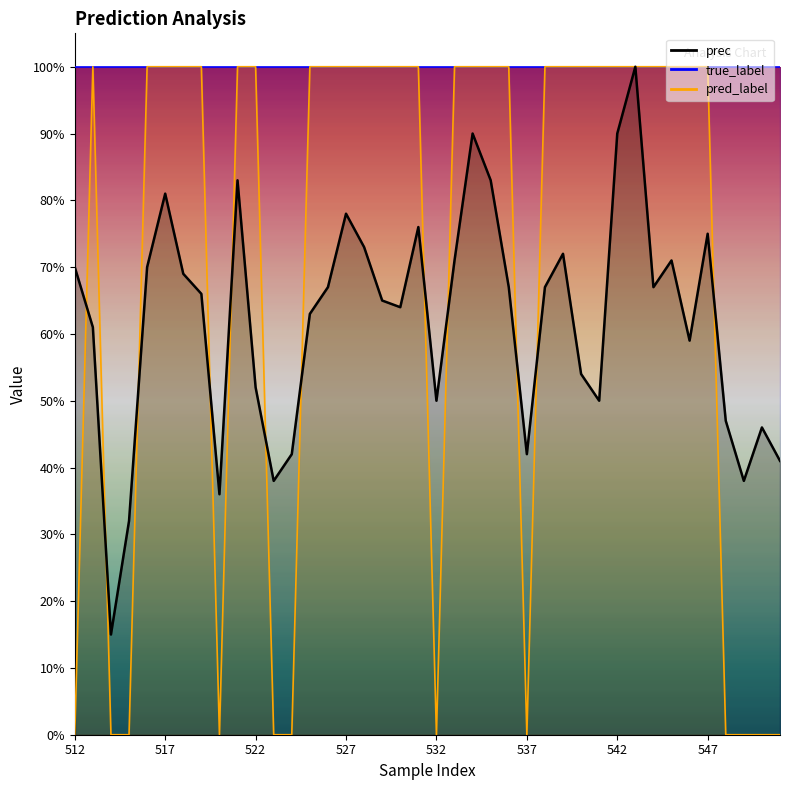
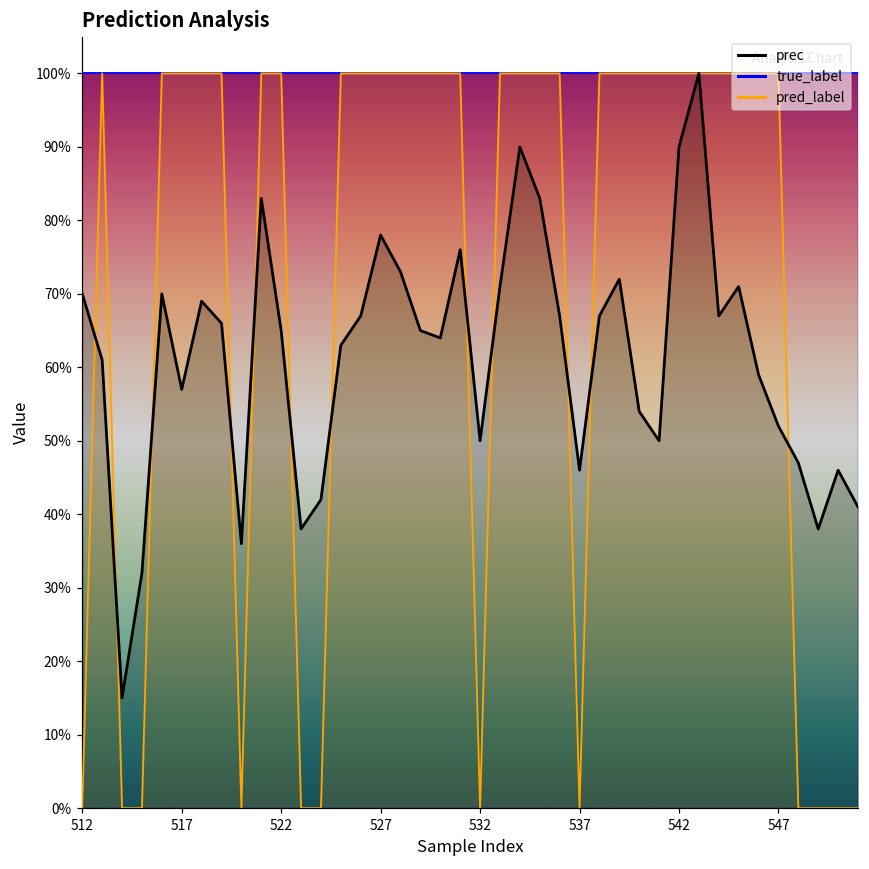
  {
    "true_label": {
      "512": "100%",
      "532": "100%",
      "537": "100%"
    },
    "pred_label": {
      "512": "0%",
      "532": "0%",
      "537": "0%"
    },
    "prec": {
      "512": "70%",
-     "517": "81%",
-     "522": "52%",
+     "517": "57%",
+     "522": "65%",
      "527": "78%",
      "532": "50%",
-     "537": "42%",
+     "537": "46%",
      "542": "90%",
-     "547": "75%"
+     "547": "52%"
    }
  }
